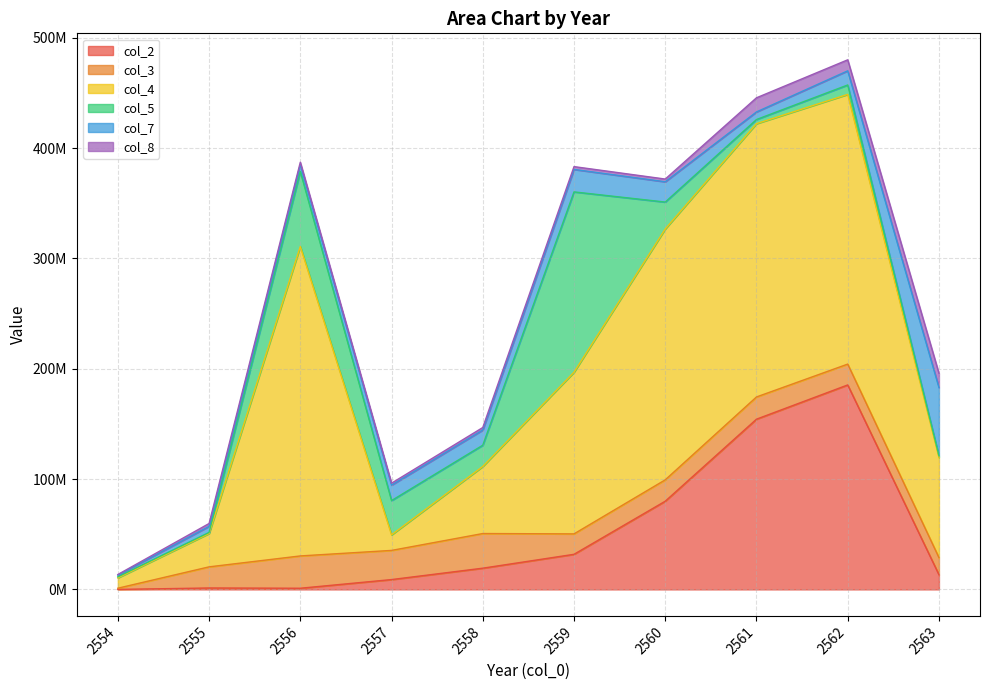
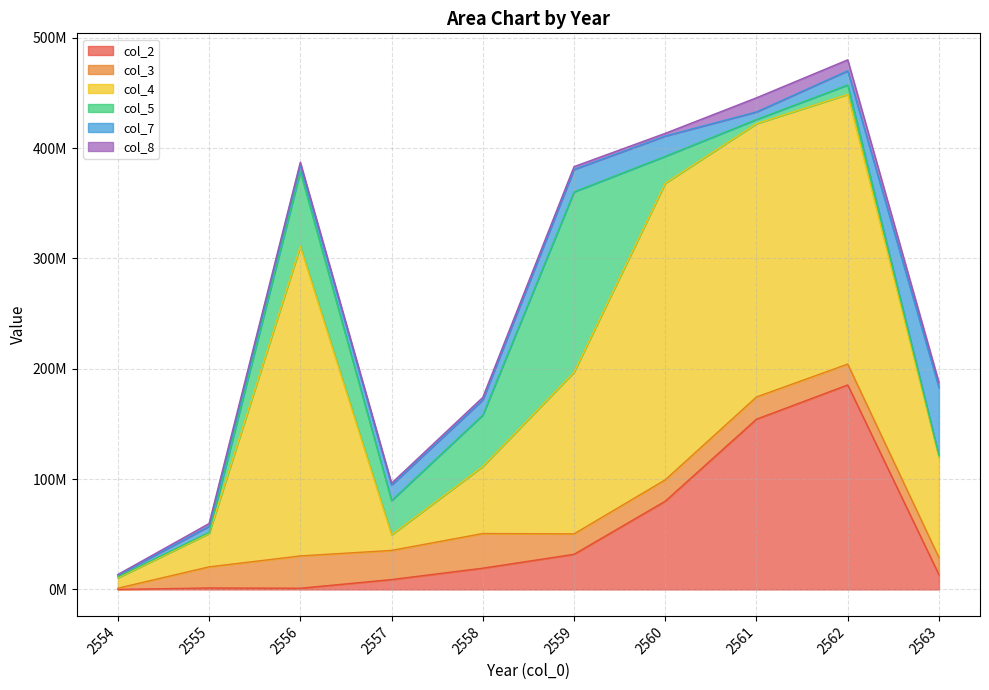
  {
    "col_4": {
      "2556": 280000000,
      "2557": 14000000,
      "2558": 61000000,
      "2559": 147000000,
-     "2560": 227000000,
+     "2560": 269000000,
      "2561": 248000000,
      "2562": 244000000
    },
    "col_5": {
      "2556": 68000000,
      "2557": 31000000,
-     "2558": 19000000,
+     "2558": 47000000,
      "2559": 163000000,
      "2560": 24000000,
      "2561": 4000000,
      "2562": 9000000
    },
    "col_7": {
      "2555": 5000000,
      "2559": 20000000,
      "2560": 18000000,
      "2561": 7000000,
      "2562": 13000000,
      "2563": 62000000
    },
    "col_8": {
      "2555": 3000000,
      "2559": 3000000,
      "2560": 2000000,
      "2561": 13000000,
      "2562": 10000000,
-     "2563": 13000000
+     "2563": 5000000
    }
  }
